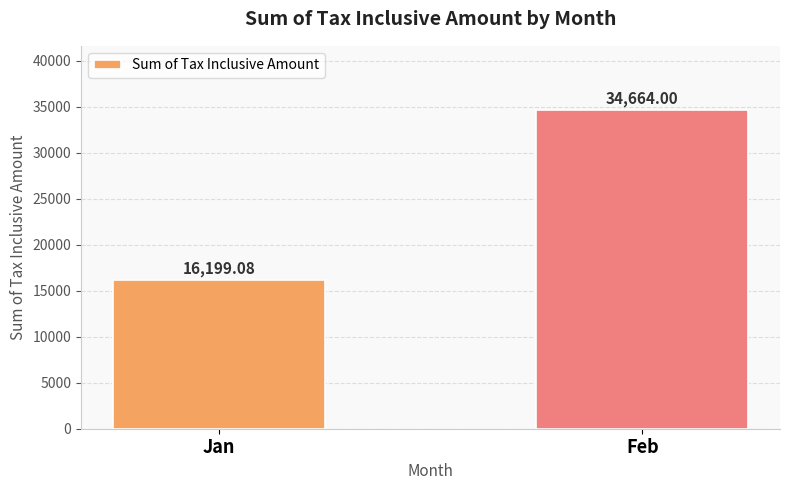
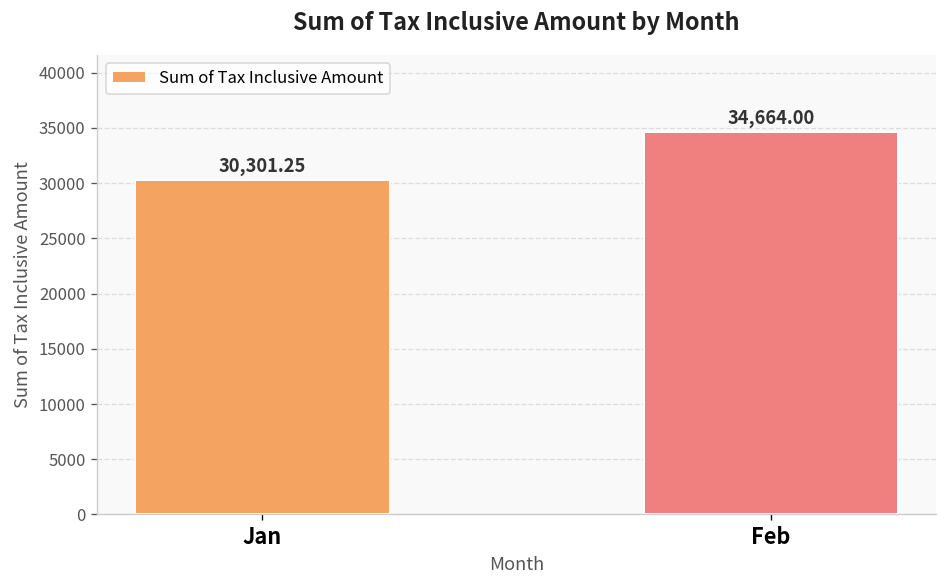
  {
-   "Jan": "16,199.08",
+   "Jan": "30,301.25",
    "Feb": "34,664.00"
  }
